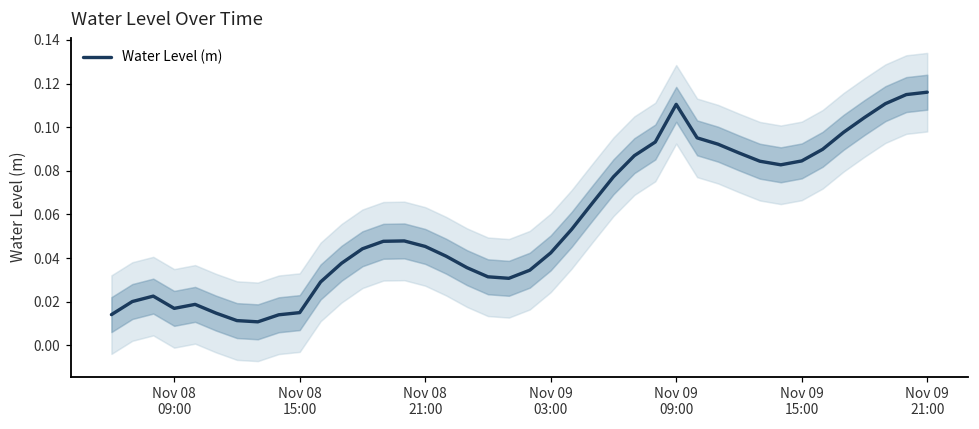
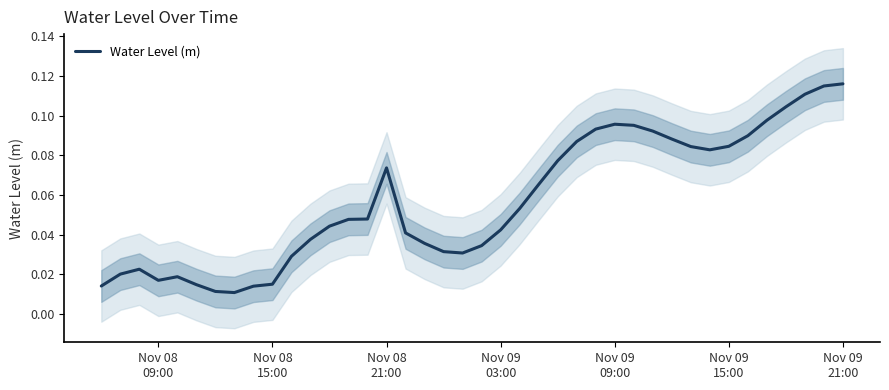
  {
    "Water Level (m)": {
      "Nov 08 09:00": 0.017,
      "Nov 08 15:00": 0.015,
-     "Nov 08 21:00": 0.045,
+     "Nov 08 21:00": 0.074,
      "Nov 09 03:00": 0.042,
-     "Nov 09 09:00": 0.110,
+     "Nov 09 09:00": 0.096,
      "Nov 09 15:00": 0.085,
      "Nov 09 21:00": 0.116
    }
  }
